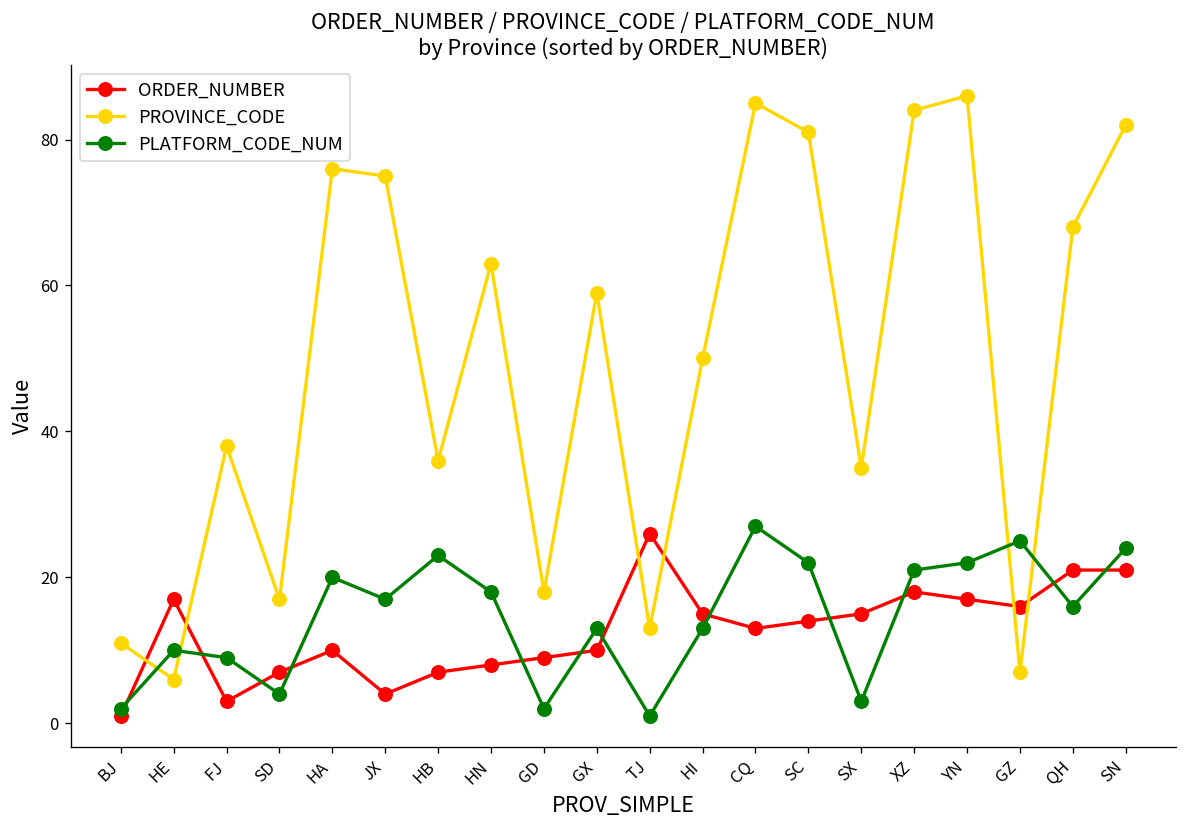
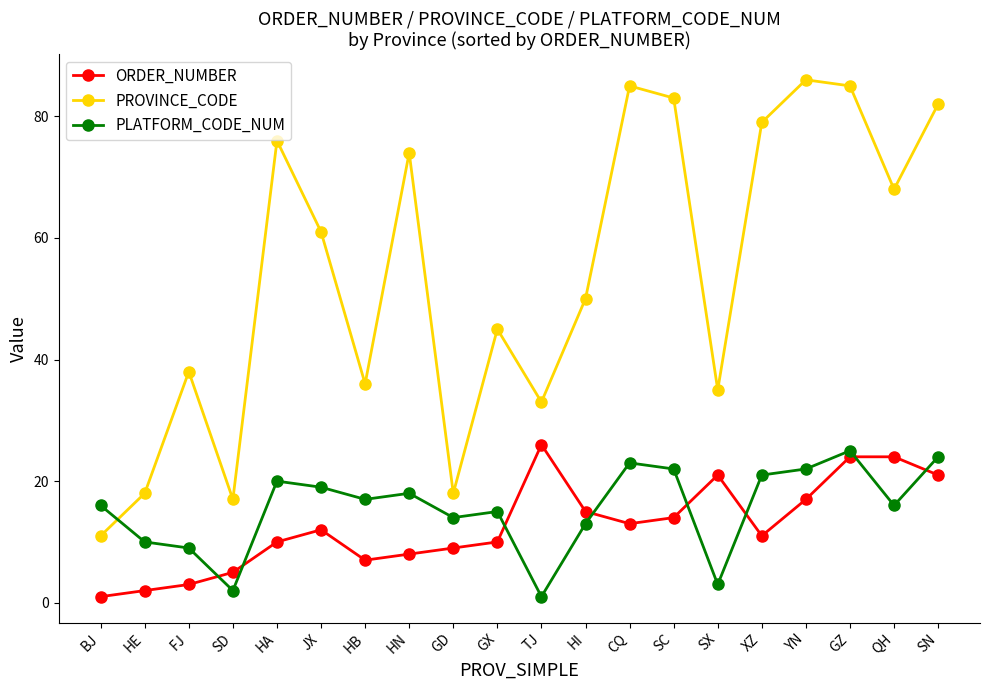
  {
    "ORDER_NUMBER": {
      "BJ": 1,
-     "HE": 17,
+     "HE": 2,
      "FJ": 3,
-     "SD": 7,
+     "SD": 5,
      "HA": 10,
-     "JX": 4,
+     "JX": 12,
      "HB": 7,
      "HN": 8,
      "GD": 9,
      "GX": 10,
      "TJ": 26,
      "HI": 15,
      "CQ": 13,
      "SC": 14,
-     "SX": 15,
-     "XZ": 18,
+     "SX": 21,
+     "XZ": 11,
      "YN": 17,
-     "GZ": 16,
-     "QH": 21,
+     "GZ": 24,
+     "QH": 24,
      "SN": 21
    },
    "PROVINCE_CODE": {
      "BJ": 11,
-     "HE": 6,
+     "HE": 18,
      "FJ": 38,
      "SD": 17,
      "HA": 76,
-     "JX": 75,
+     "JX": 61,
      "HB": 36,
-     "HN": 63,
+     "HN": 74,
      "GD": 18,
-     "GX": 59,
-     "TJ": 13,
+     "GX": 45,
+     "TJ": 33,
      "HI": 50,
      "CQ": 85,
-     "SC": 81,
+     "SC": 83,
      "SX": 35,
-     "XZ": 84,
+     "XZ": 79,
      "YN": 86,
-     "GZ": 7,
+     "GZ": 85,
      "QH": 68,
      "SN": 82
    },
    "PLATFORM_CODE_NUM": {
-     "BJ": 2,
+     "BJ": 16,
      "HE": 10,
      "FJ": 9,
-     "SD": 4,
+     "SD": 2,
      "HA": 20,
-     "JX": 17,
-     "HB": 23,
+     "JX": 19,
+     "HB": 17,
      "HN": 18,
-     "GD": 2,
-     "GX": 13,
+     "GD": 14,
+     "GX": 15,
      "TJ": 1,
      "HI": 13,
-     "CQ": 27,
+     "CQ": 23,
      "SC": 22,
      "SX": 3,
      "XZ": 21,
      "YN": 22,
      "GZ": 25,
      "QH": 16,
      "SN": 24
    }
  }
